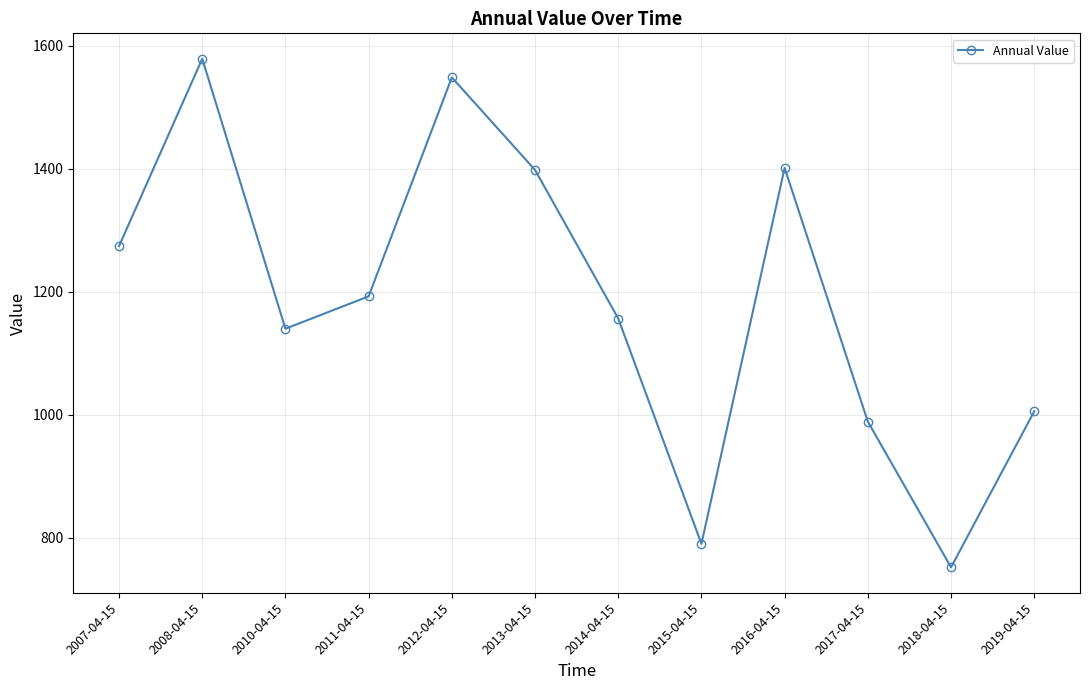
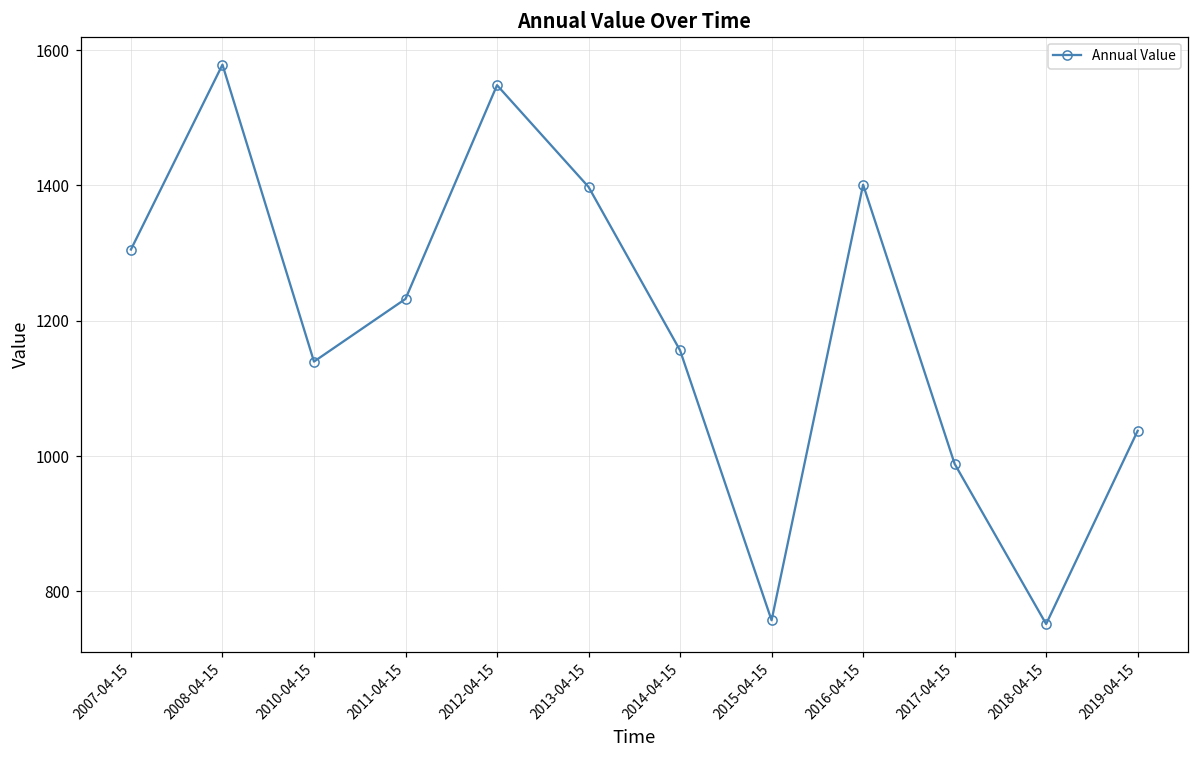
  {
-   "2007-04-15": 1270,
+   "2007-04-15": 1310,
    "2008-04-15": 1580,
    "2010-04-15": 1140,
-   "2011-04-15": 1190,
+   "2011-04-15": 1230,
    "2012-04-15": 1550,
    "2013-04-15": 1400,
    "2014-04-15": 1160,
-   "2015-04-15": 790,
+   "2015-04-15": 760,
    "2016-04-15": 1400,
    "2017-04-15": 990,
    "2018-04-15": 750,
-   "2019-04-15": 1010
+   "2019-04-15": 1040
  }
